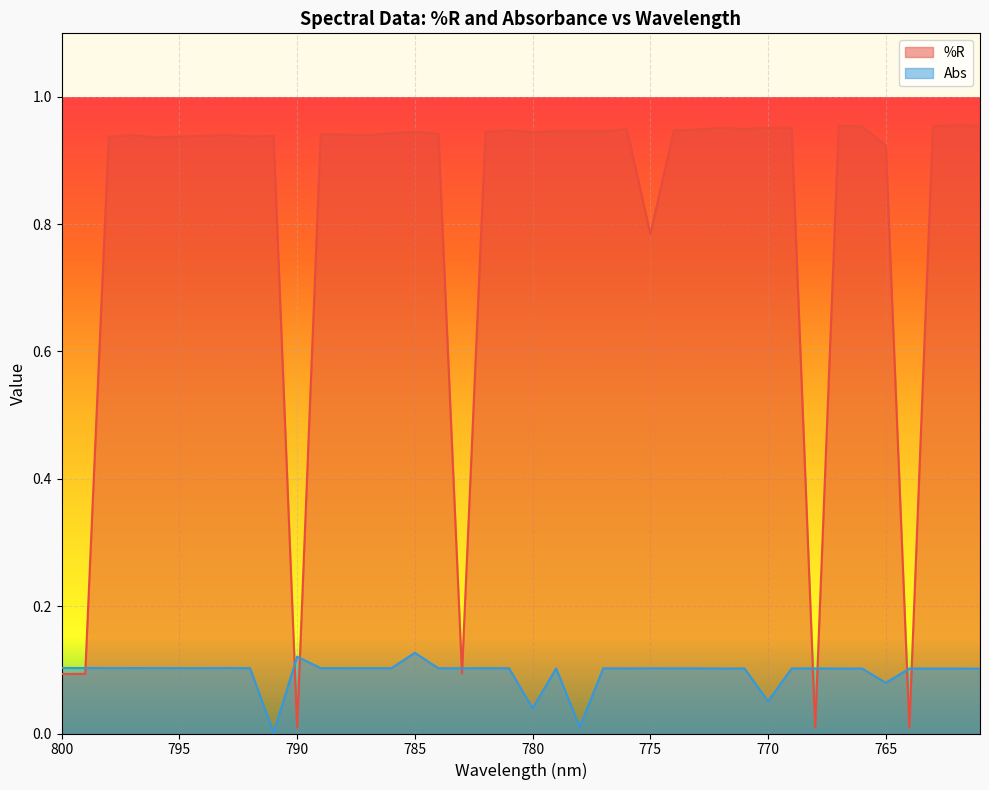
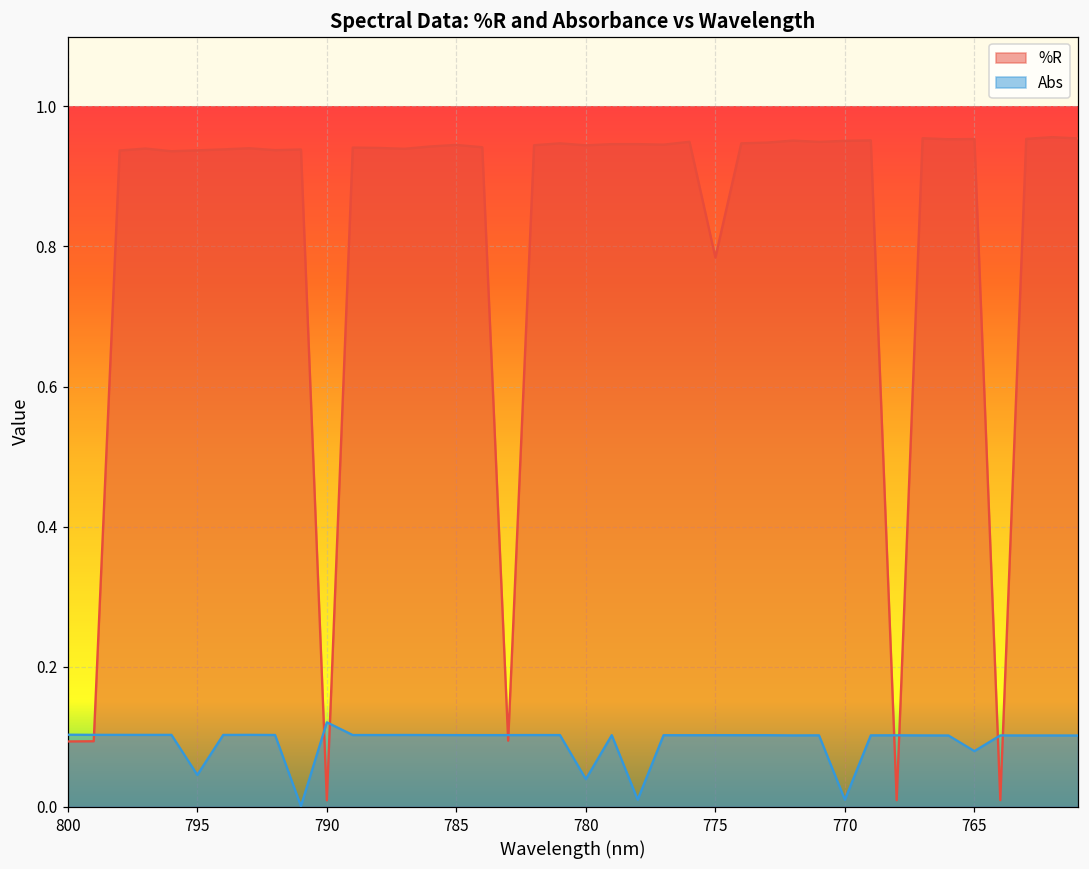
  {
    "%R": {
      "800": 0.09,
      "795": 0.94,
      "790": 0.01,
      "785": 0.94,
      "780": 0.94,
      "775": 0.78,
      "770": 0.95,
-     "765": 0.92
+     "765": 0.95
    },
    "Abs": {
      "800": 0.10,
-     "795": 0.10,
+     "795": 0.05,
      "790": 0.12,
-     "785": 0.13,
+     "785": 0.10,
      "780": 0.04,
      "775": 0.10,
-     "770": 0.05,
+     "770": 0.01,
      "765": 0.08
    }
  }
